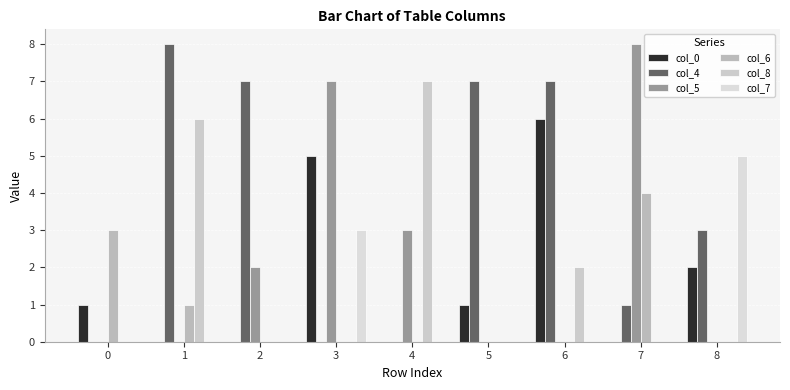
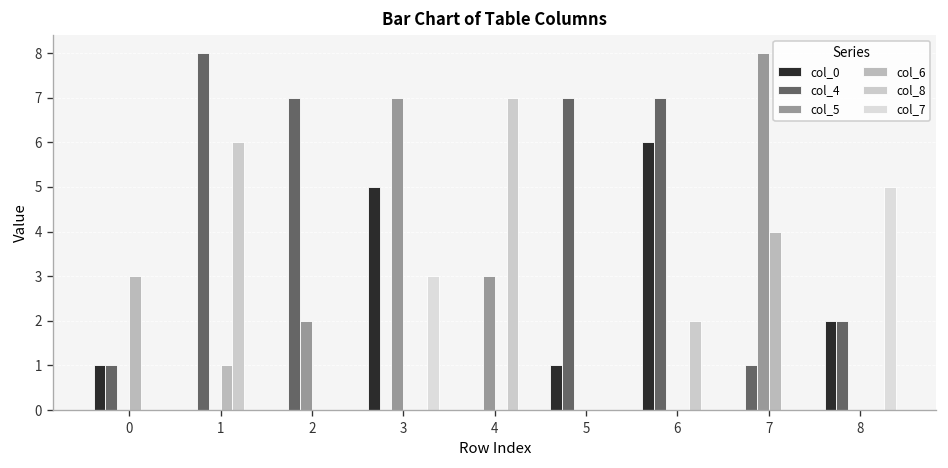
  {
    "col_0": {
      "0": 1,
      "1": 0,
      "2": 0,
      "3": 5,
      "4": 0,
      "5": 1,
      "6": 6,
      "7": 0,
      "8": 2
    },
    "col_4": {
-     "0": 0,
+     "0": 1,
      "1": 8,
      "2": 7,
      "3": 0,
      "4": 0,
      "5": 7,
      "6": 7,
      "7": 1,
-     "8": 3
+     "8": 2
    }
  }
